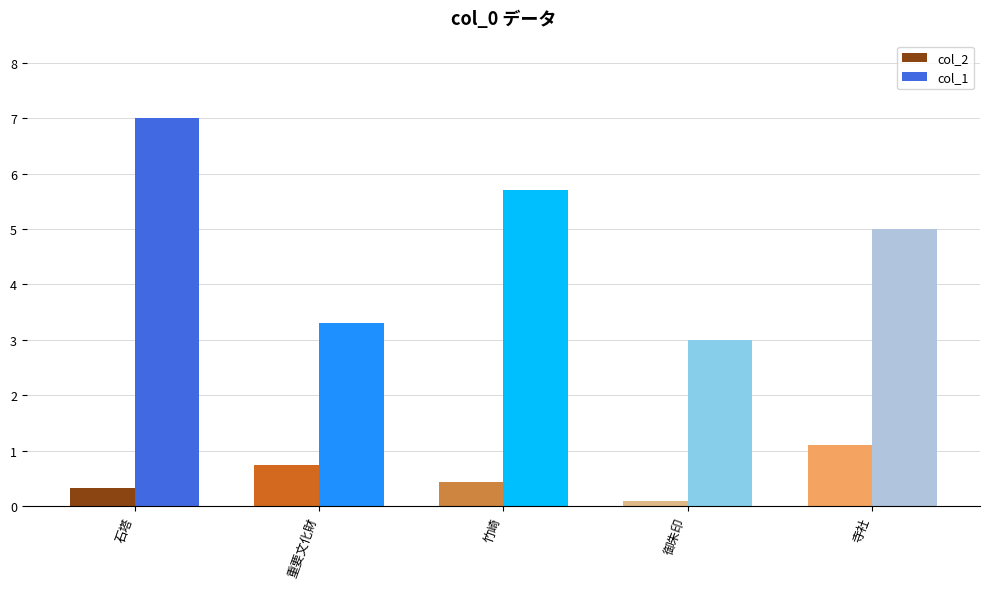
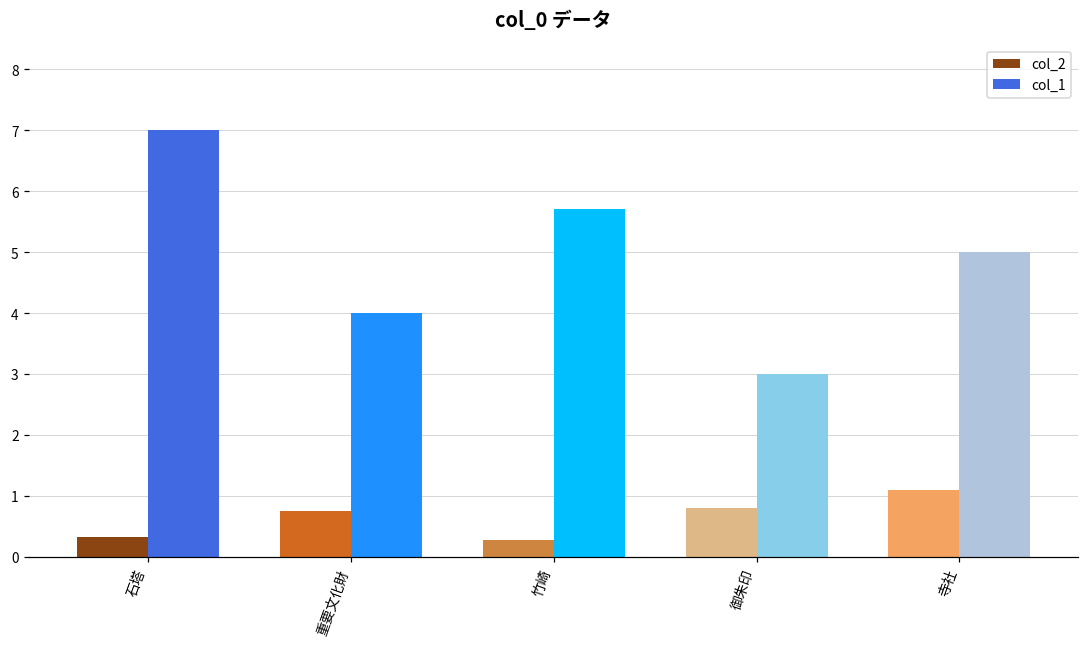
  {
    "col_2": {
      "石塔": 0.3,
      "重要文化財": 0.8,
-     "竹崎": 0.4,
-     "御朱印": 0.1,
+     "竹崎": 0.3,
+     "御朱印": 0.8,
      "寺社": 1.1
    },
    "col_1": {
      "石塔": 7.0,
-     "重要文化財": 3.3,
+     "重要文化財": 4.0,
      "竹崎": 5.7,
      "御朱印": 3.0,
      "寺社": 5.0
    }
  }
